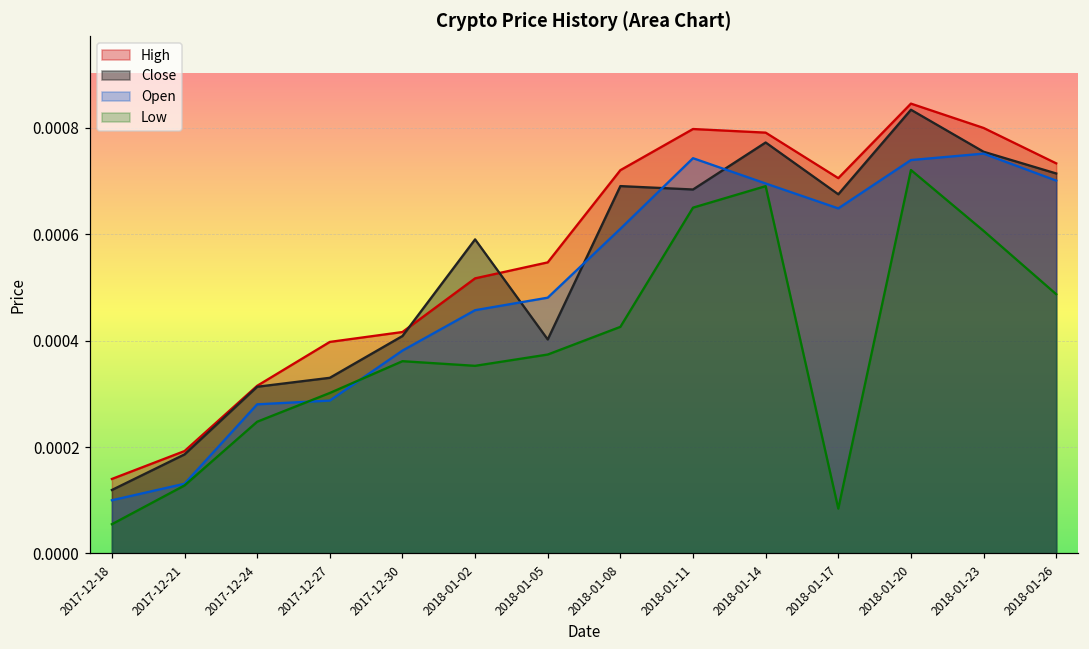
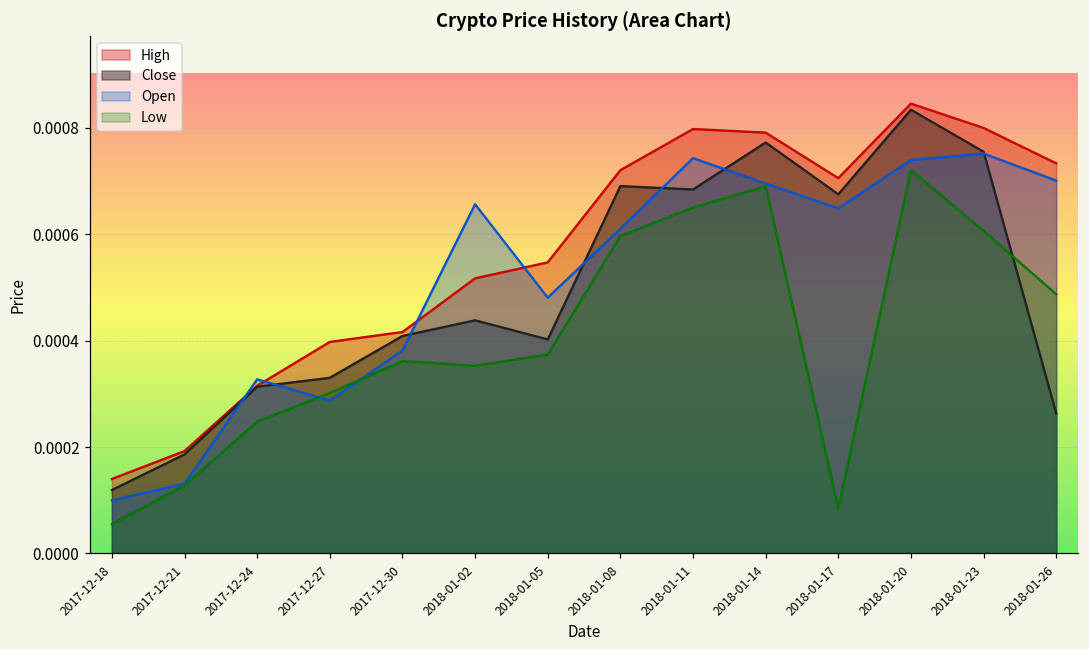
  {
    "High": {
      "2017-12-18": 0.00014,
      "2017-12-21": 0.00019,
      "2017-12-27": 0.00040,
      "2017-12-30": 0.00042,
      "2018-01-02": 0.00052,
      "2018-01-05": 0.00055,
      "2018-01-08": 0.00072,
      "2018-01-11": 0.00080,
      "2018-01-14": 0.00079,
      "2018-01-17": 0.00071,
      "2018-01-20": 0.00085,
      "2018-01-23": 0.00080,
      "2018-01-26": 0.00073
    },
    "Close": {
      "2017-12-18": 0.00012,
      "2017-12-21": 0.00019,
      "2017-12-27": 0.00033,
      "2017-12-30": 0.00041,
-     "2018-01-02": 0.00059,
+     "2018-01-02": 0.00044,
      "2018-01-05": 0.00040,
      "2018-01-08": 0.00069,
      "2018-01-11": 0.00068,
      "2018-01-14": 0.00077,
      "2018-01-17": 0.00067,
      "2018-01-20": 0.00083,
-     "2018-01-26": 0.00071
+     "2018-01-26": 0.00026
    },
    "Open": {
      "2017-12-18": 0.00010,
-     "2017-12-24": 0.00028,
+     "2017-12-24": 0.00033,
      "2017-12-27": 0.00029,
      "2017-12-30": 0.00038,
-     "2018-01-02": 0.00046,
+     "2018-01-02": 0.00066,
      "2018-01-05": 0.00048,
      "2018-01-08": 0.00061,
      "2018-01-11": 0.00074,
      "2018-01-17": 0.00065,
      "2018-01-20": 0.00074,
      "2018-01-26": 0.00070
    },
    "Low": {
      "2017-12-18": 0.00006,
      "2017-12-24": 0.00025,
      "2017-12-27": 0.00030,
      "2017-12-30": 0.00036,
      "2018-01-02": 0.00035,
      "2018-01-05": 0.00037,
-     "2018-01-08": 0.00043,
+     "2018-01-08": 0.00060,
      "2018-01-11": 0.00065,
      "2018-01-17": 0.00008,
      "2018-01-20": 0.00072,
      "2018-01-23": 0.00061,
      "2018-01-26": 0.00049
    }
  }
